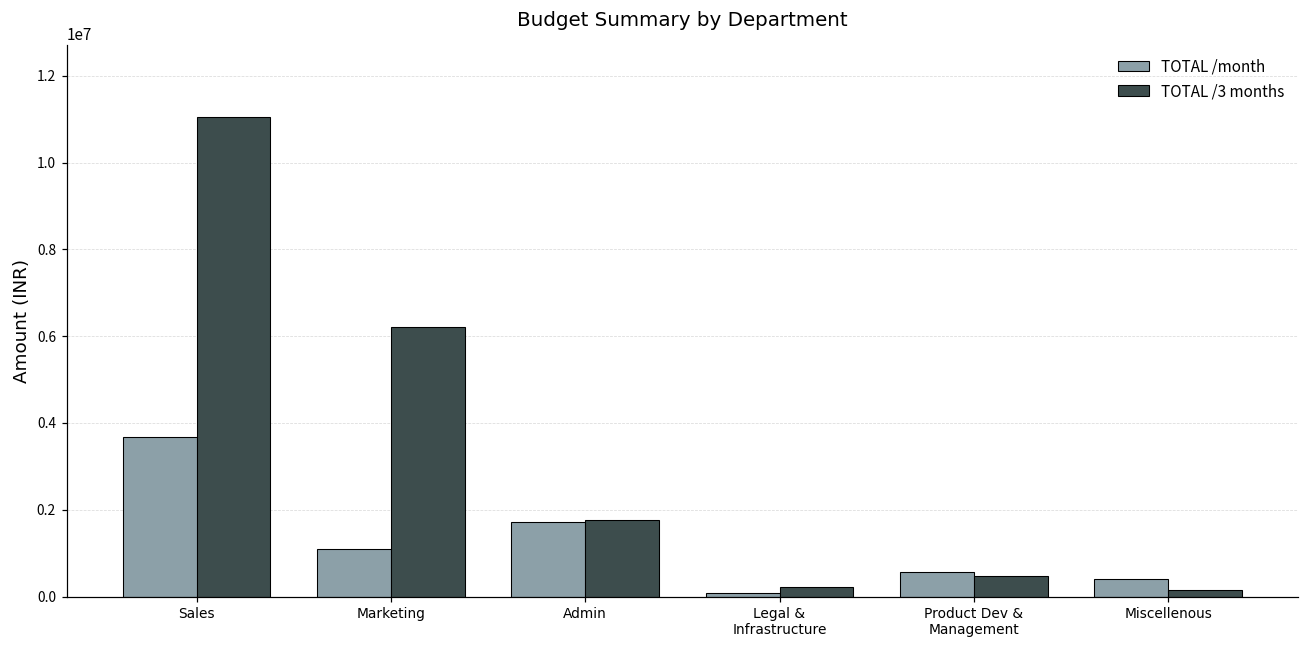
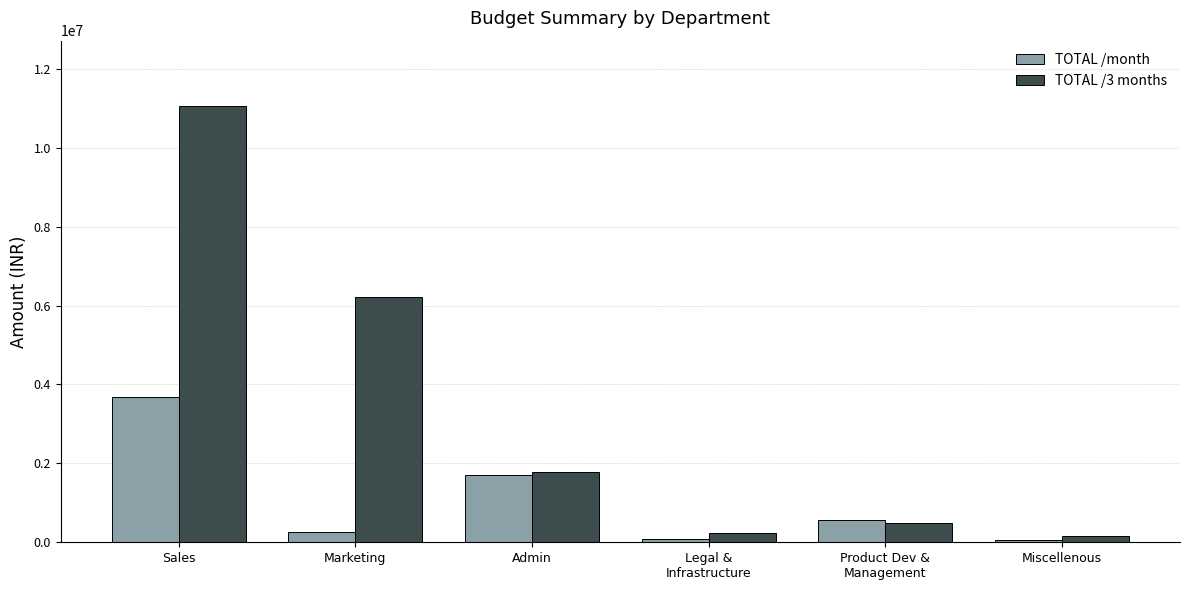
  {
    "TOTAL /month": {
      "Sales": 3700000,
-     "Marketing": 1100000,
+     "Marketing": 300000,
      "Admin": 1700000,
      "Legal & Infrastructure": 100000,
      "Product Dev & Management": 600000,
-     "Miscellenous": 400000
+     "Miscellenous": 100000
    },
    "TOTAL /3 months": {
      "Sales": 11100000,
      "Marketing": 6200000,
      "Admin": 1800000,
      "Legal & Infrastructure": 200000,
      "Product Dev & Management": 500000,
      "Miscellenous": 200000
    }
  }
